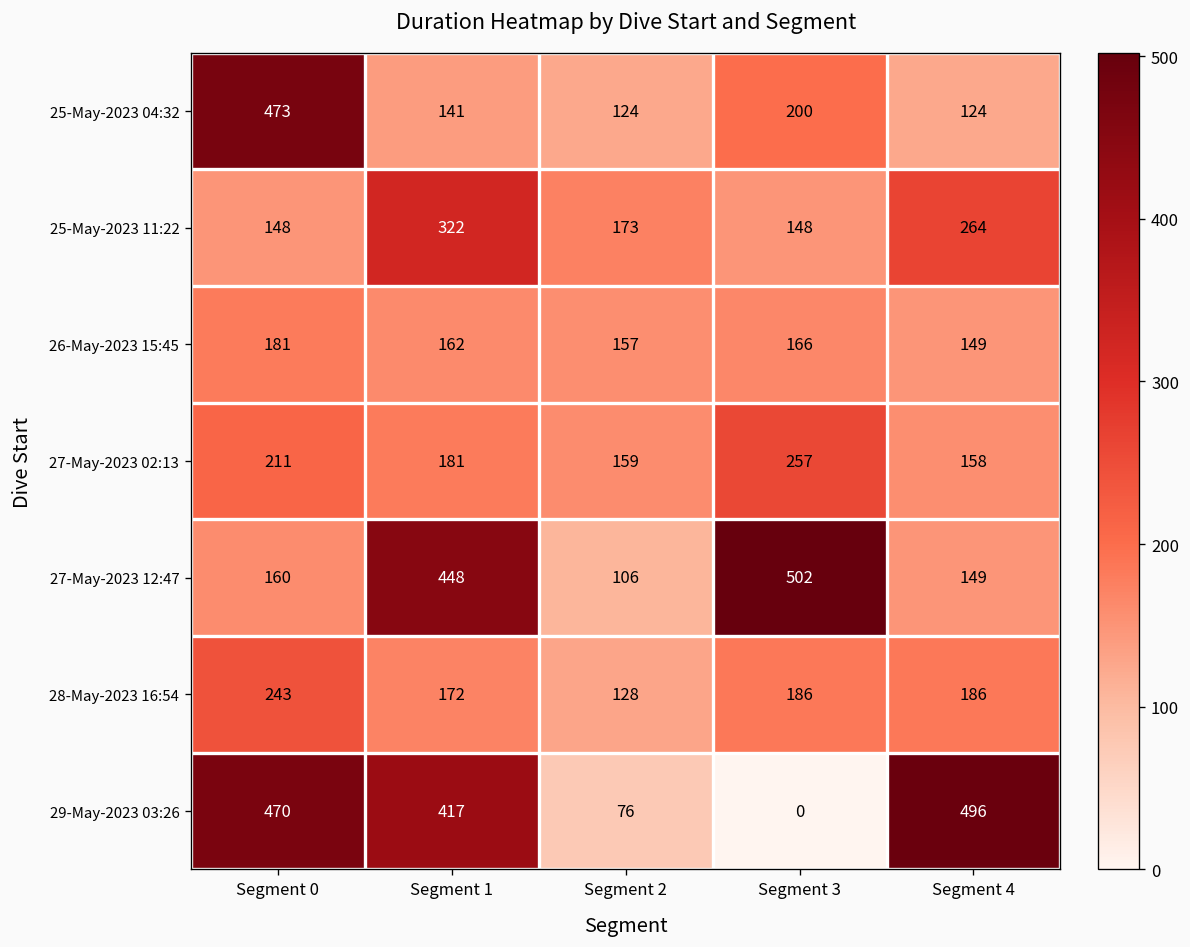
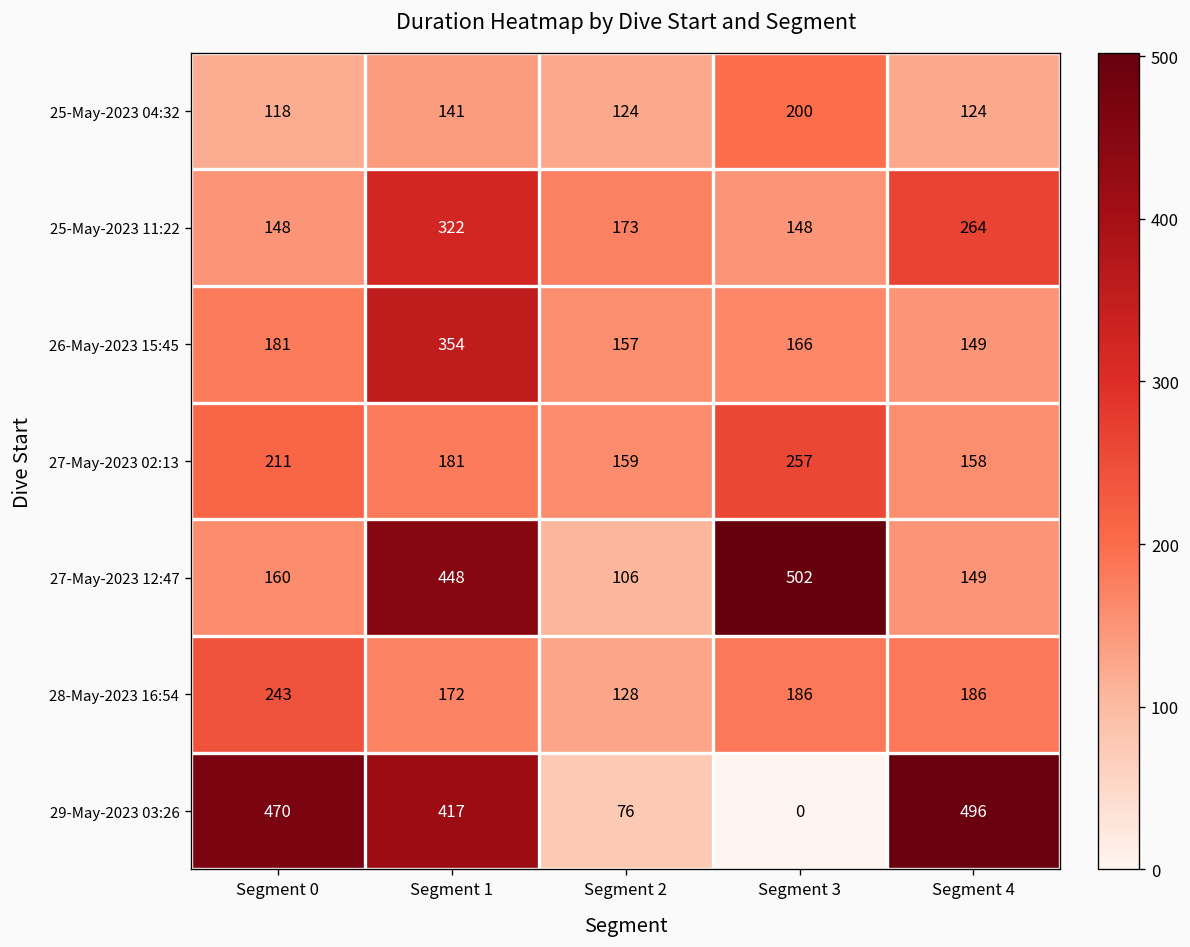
  {
    "25-May-2023 04:32": {
-     "Segment 0": 473,
+     "Segment 0": 118,
      "Segment 1": 141,
      "Segment 2": 124,
      "Segment 3": 200,
      "Segment 4": 124
    },
    "25-May-2023 11:22": {
      "Segment 0": 148,
      "Segment 1": 322,
      "Segment 2": 173,
      "Segment 3": 148,
      "Segment 4": 264
    },
    "26-May-2023 15:45": {
      "Segment 0": 181,
-     "Segment 1": 162,
+     "Segment 1": 354,
      "Segment 2": 157,
      "Segment 3": 166,
      "Segment 4": 149
    },
    "27-May-2023 02:13": {
      "Segment 0": 211,
      "Segment 1": 181,
      "Segment 2": 159,
      "Segment 3": 257,
      "Segment 4": 158
    },
    "27-May-2023 12:47": {
      "Segment 0": 160,
      "Segment 1": 448,
      "Segment 2": 106,
      "Segment 3": 502,
      "Segment 4": 149
    },
    "28-May-2023 16:54": {
      "Segment 0": 243,
      "Segment 1": 172,
      "Segment 2": 128,
      "Segment 3": 186,
      "Segment 4": 186
    },
    "29-May-2023 03:26": {
      "Segment 0": 470,
      "Segment 1": 417,
      "Segment 2": 76,
      "Segment 3": 0,
      "Segment 4": 496
    }
  }
